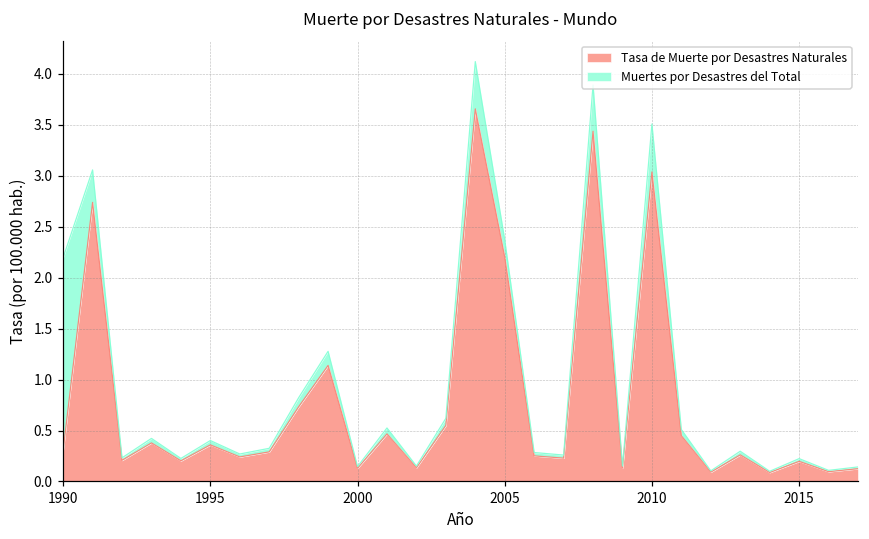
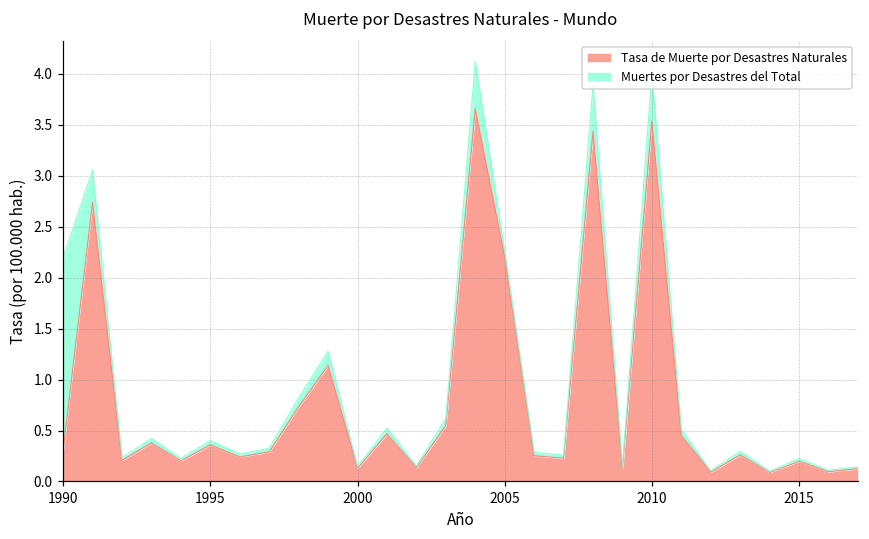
  {
    "Tasa de Muerte por Desastres Naturales": {
      "1990": 0.3,
      "1995": 0.4,
      "2005": 2.2,
-     "2010": 3.0
+     "2010": 3.5
    },
    "Muertes por Desastres del Total": {
      "1990": 1.9,
      "1995": 0.0,
-     "2005": 0.2
+     "2005": 0.1
    }
  }
